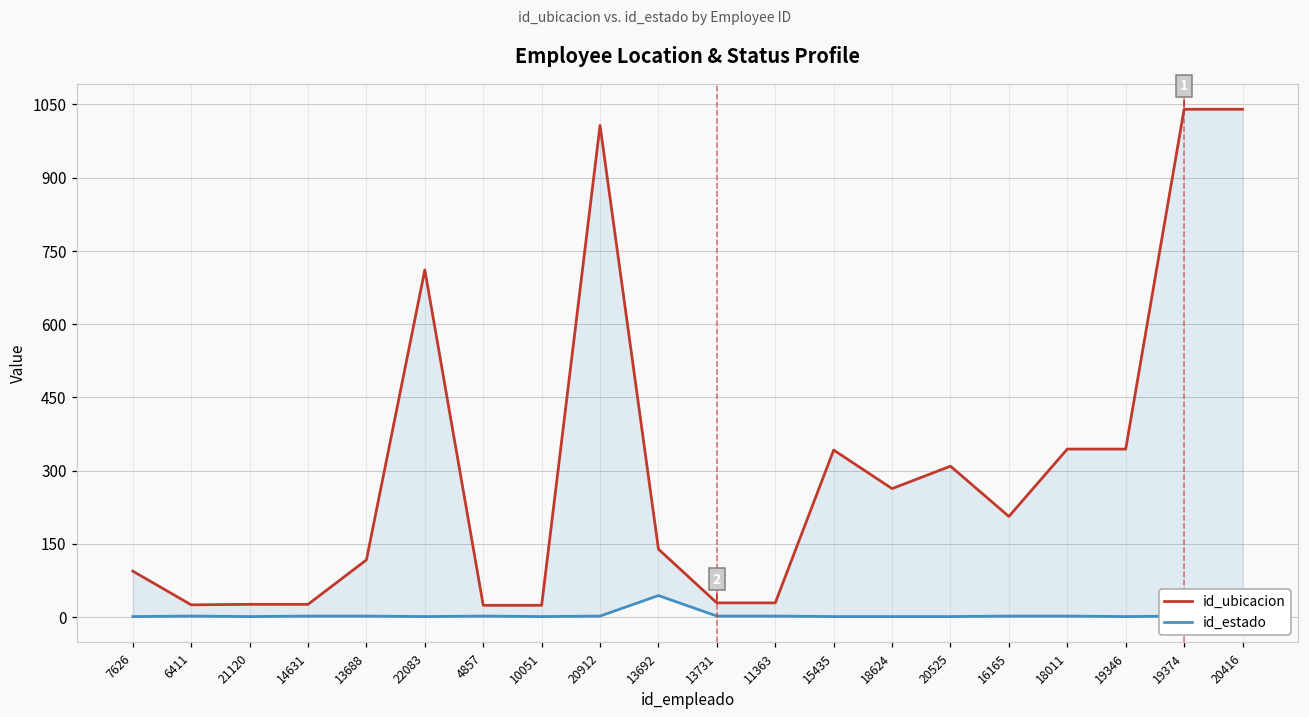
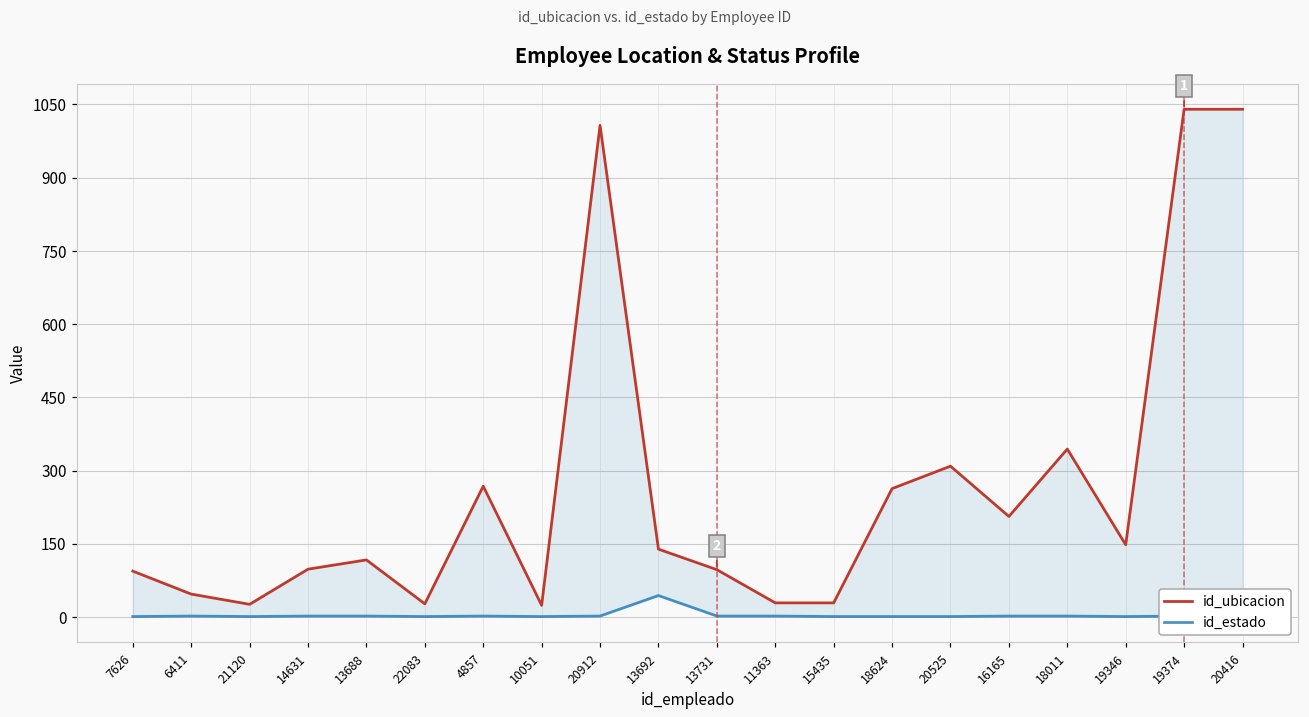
  {
    "id_ubicacion": {
      "7626": 90,
-     "6411": 30,
+     "6411": 50,
      "21120": 30,
-     "14631": 30,
+     "14631": 100,
      "13688": 120,
-     "22083": 710,
-     "4857": 20,
+     "22083": 30,
+     "4857": 270,
      "10051": 20,
      "20912": 1010,
      "13692": 140,
-     "13731": 30,
+     "13731": 100,
      "11363": 30,
-     "15435": 340,
+     "15435": 30,
      "18624": 260,
      "20525": 310,
      "16165": 210,
      "18011": 340,
-     "19346": 340,
+     "19346": 150,
      "20416": 1040
    },
    "id_estado": {
      "7626": 0,
      "6411": 0,
      "21120": 0,
      "14631": 0,
      "13688": 0,
      "22083": 0,
      "4857": 0,
      "10051": 0,
      "20912": 0,
      "13692": 40,
      "13731": 0,
      "11363": 0,
      "15435": 0,
      "18624": 0,
      "20525": 0,
      "16165": 0,
      "18011": 0,
      "19346": 0
    }
  }
